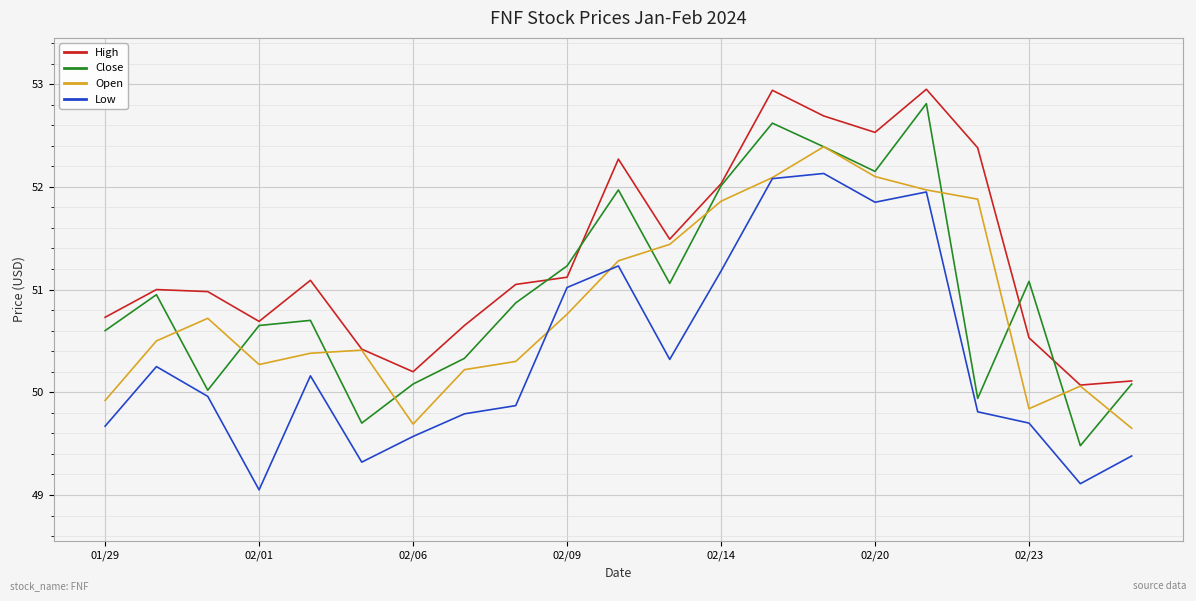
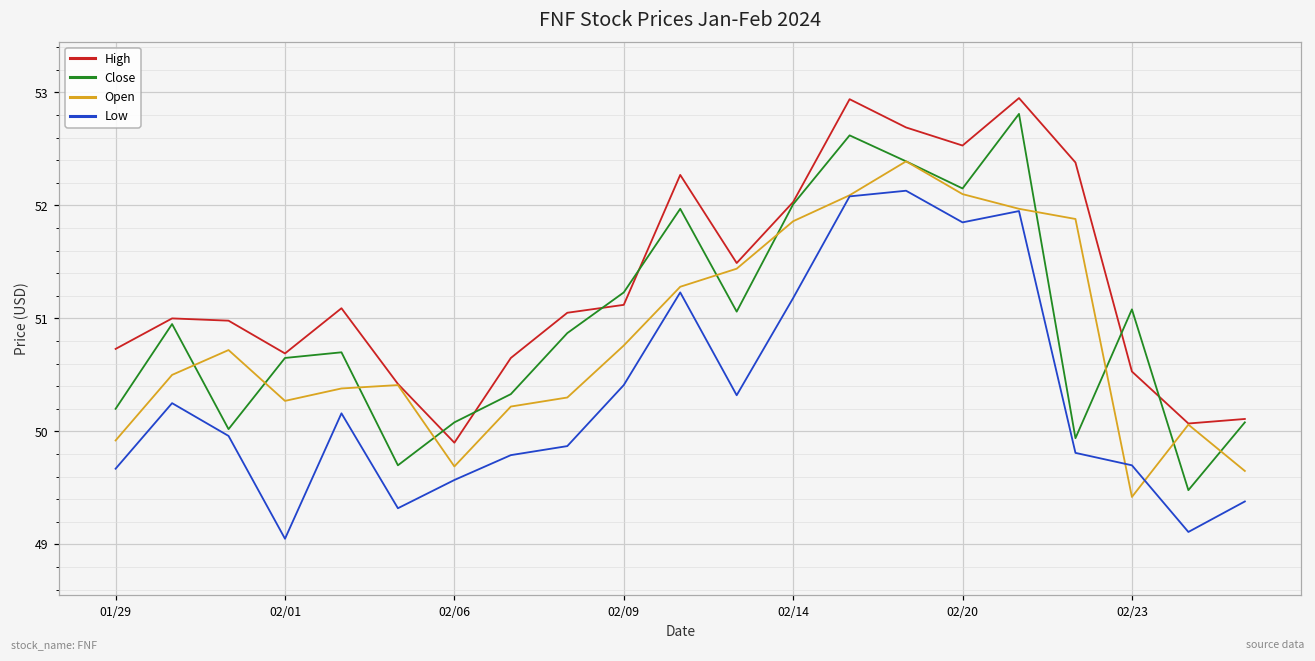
  {
    "High": {
      "01/29": 50.73,
      "02/01": 50.7,
-     "02/06": 50.2,
+     "02/06": 49.9,
      "02/09": 51.1,
      "02/20": 52.53,
      "02/23": 50.53
    },
    "Close": {
-     "01/29": 50.6,
+     "01/29": 50.2,
      "02/01": 50.65,
      "02/06": 50.1,
      "02/09": 51.23,
      "02/20": 52.15,
      "02/23": 51.1
    },
    "Open": {
      "01/29": 49.92,
      "02/01": 50.27,
      "02/06": 49.69,
      "02/09": 50.76,
      "02/14": 51.86,
      "02/20": 52.10,
-     "02/23": 49.84
+     "02/23": 49.42
    },
    "Low": {
      "01/29": 49.67,
      "02/01": 49.05,
      "02/06": 49.57,
-     "02/09": 51.02,
+     "02/09": 50.41,
      "02/14": 51.18,
      "02/20": 51.85,
      "02/23": 49.70
    }
  }
